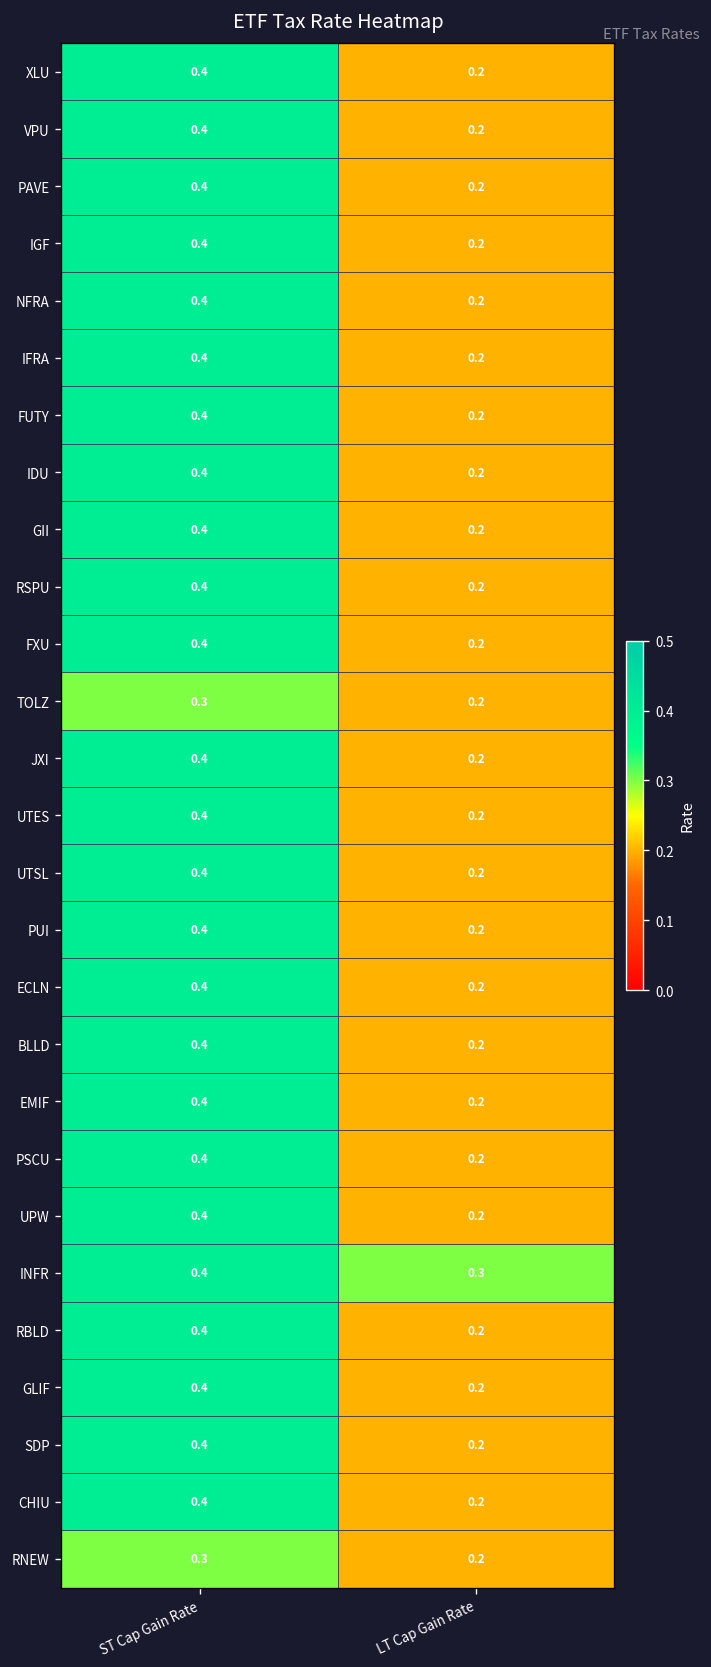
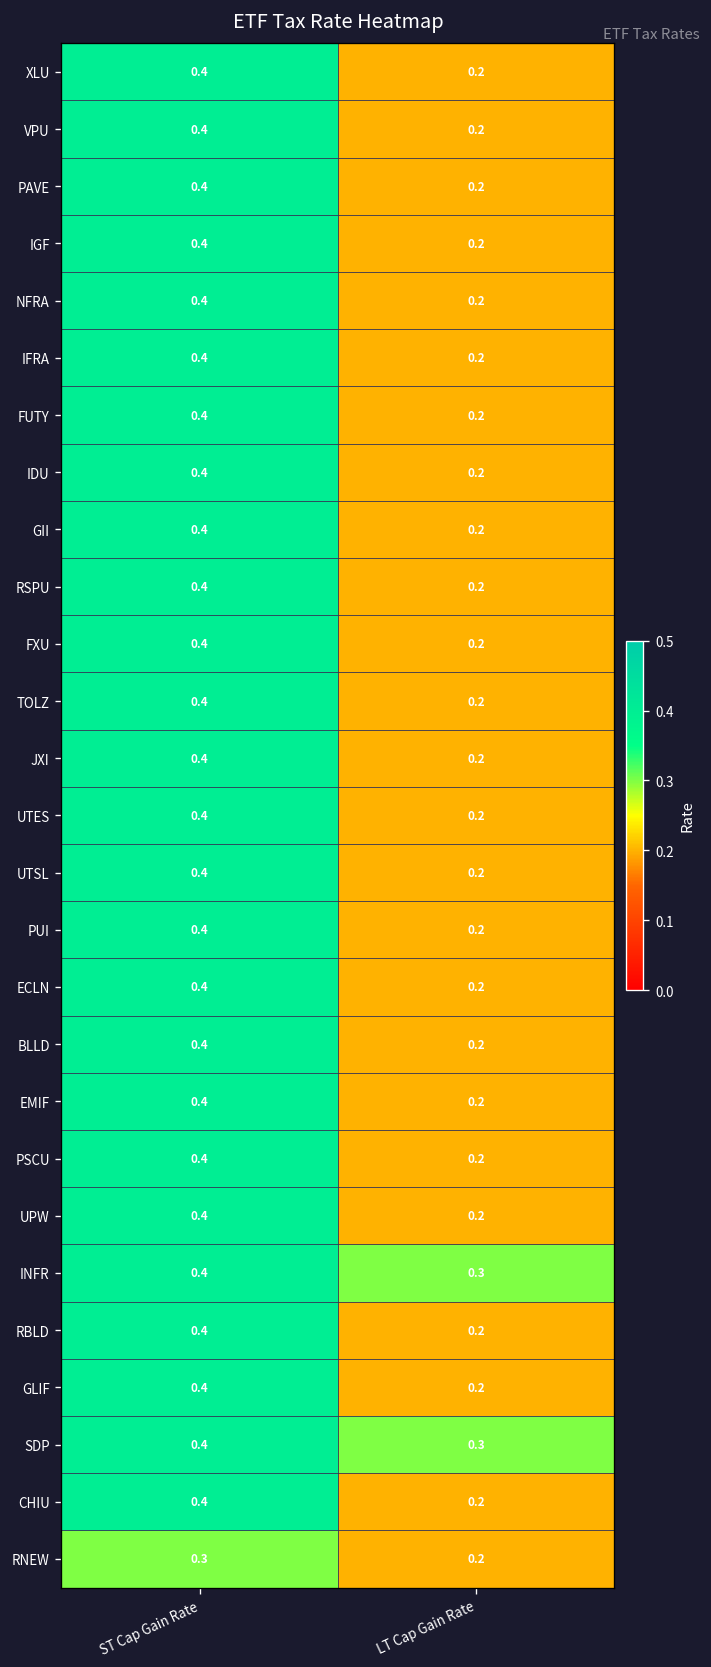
  {
    "XLU": {
      "ST Cap Gain Rate": 0.4,
      "LT Cap Gain Rate": 0.2
    },
    "VPU": {
      "ST Cap Gain Rate": 0.4,
      "LT Cap Gain Rate": 0.2
    },
    "PAVE": {
      "ST Cap Gain Rate": 0.4,
      "LT Cap Gain Rate": 0.2
    },
    "IGF": {
      "ST Cap Gain Rate": 0.4,
      "LT Cap Gain Rate": 0.2
    },
    "NFRA": {
      "ST Cap Gain Rate": 0.4,
      "LT Cap Gain Rate": 0.2
    },
    "IFRA": {
      "ST Cap Gain Rate": 0.4,
      "LT Cap Gain Rate": 0.2
    },
    "FUTY": {
      "ST Cap Gain Rate": 0.4,
      "LT Cap Gain Rate": 0.2
    },
    "IDU": {
      "ST Cap Gain Rate": 0.4,
      "LT Cap Gain Rate": 0.2
    },
    "GII": {
      "ST Cap Gain Rate": 0.4,
      "LT Cap Gain Rate": 0.2
    },
    "RSPU": {
      "ST Cap Gain Rate": 0.4,
      "LT Cap Gain Rate": 0.2
    },
    "FXU": {
      "ST Cap Gain Rate": 0.4,
      "LT Cap Gain Rate": 0.2
    },
    "TOLZ": {
-     "ST Cap Gain Rate": 0.3,
+     "ST Cap Gain Rate": 0.4,
      "LT Cap Gain Rate": 0.2
    },
    "JXI": {
      "ST Cap Gain Rate": 0.4,
      "LT Cap Gain Rate": 0.2
    },
    "UTES": {
      "ST Cap Gain Rate": 0.4,
      "LT Cap Gain Rate": 0.2
    },
    "UTSL": {
      "ST Cap Gain Rate": 0.4,
      "LT Cap Gain Rate": 0.2
    },
    "PUI": {
      "ST Cap Gain Rate": 0.4,
      "LT Cap Gain Rate": 0.2
    },
    "ECLN": {
      "ST Cap Gain Rate": 0.4,
      "LT Cap Gain Rate": 0.2
    },
    "BLLD": {
      "ST Cap Gain Rate": 0.4,
      "LT Cap Gain Rate": 0.2
    },
    "EMIF": {
      "ST Cap Gain Rate": 0.4,
      "LT Cap Gain Rate": 0.2
    },
    "PSCU": {
      "ST Cap Gain Rate": 0.4,
      "LT Cap Gain Rate": 0.2
    },
    "UPW": {
      "ST Cap Gain Rate": 0.4,
      "LT Cap Gain Rate": 0.2
    },
    "INFR": {
      "ST Cap Gain Rate": 0.4,
      "LT Cap Gain Rate": 0.3
    },
    "RBLD": {
      "ST Cap Gain Rate": 0.4,
      "LT Cap Gain Rate": 0.2
    },
    "GLIF": {
      "ST Cap Gain Rate": 0.4,
      "LT Cap Gain Rate": 0.2
    },
    "SDP": {
      "ST Cap Gain Rate": 0.4,
-     "LT Cap Gain Rate": 0.2
+     "LT Cap Gain Rate": 0.3
    },
    "CHIU": {
      "ST Cap Gain Rate": 0.4,
      "LT Cap Gain Rate": 0.2
    },
    "RNEW": {
      "ST Cap Gain Rate": 0.3,
      "LT Cap Gain Rate": 0.2
    }
  }
